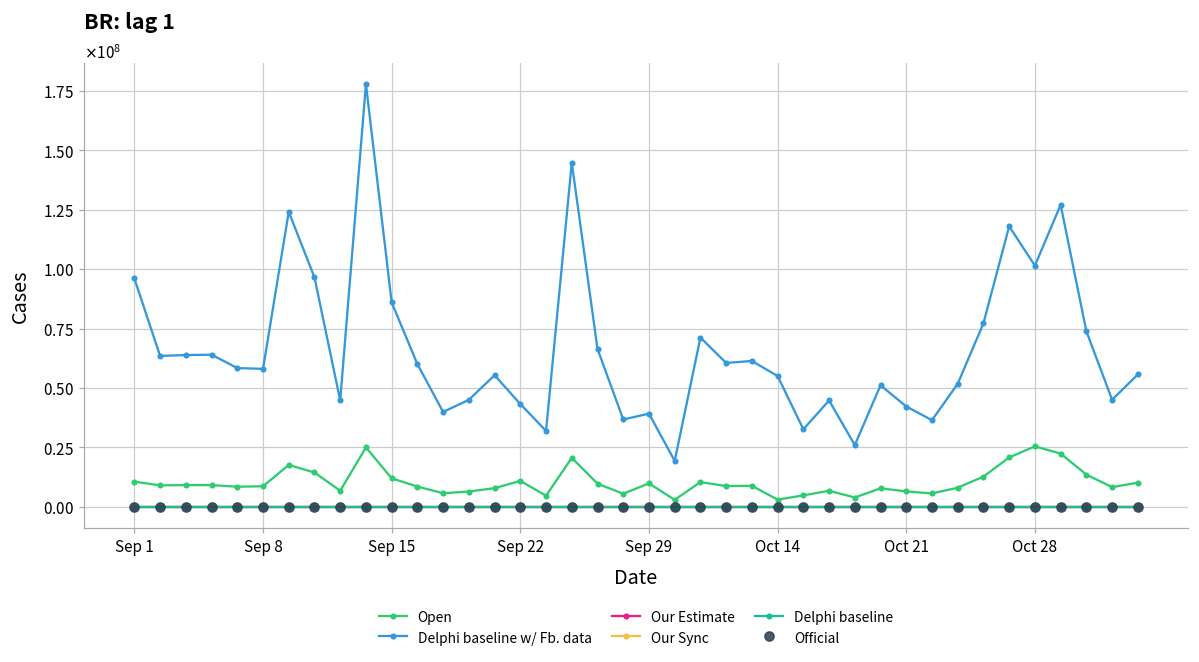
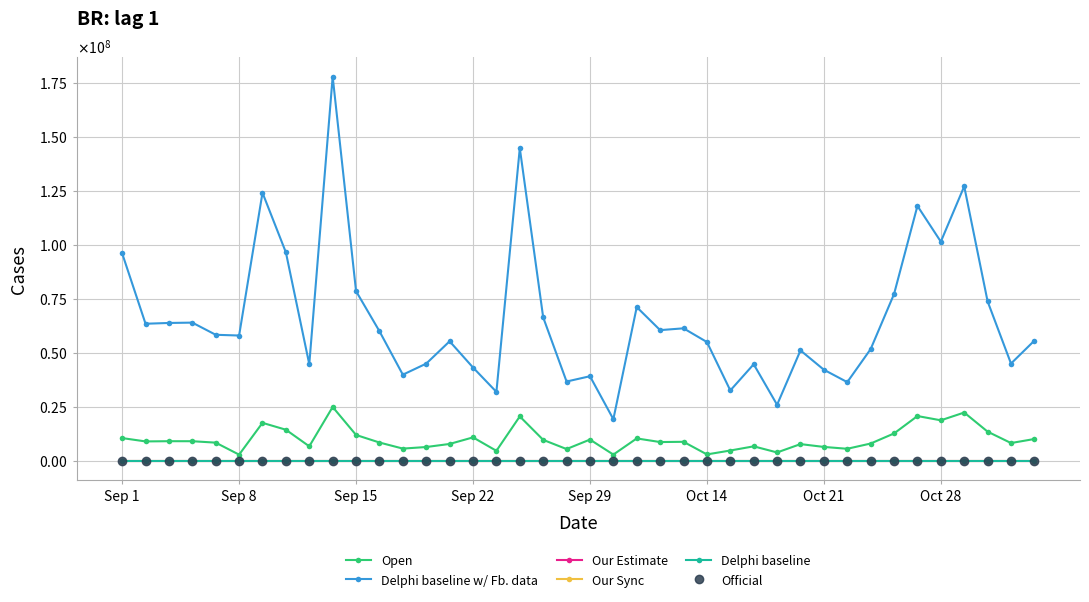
  {
    "Open": {
      "Sep 1": 11000000,
-     "Sep 8": 9000000,
+     "Sep 8": 3000000,
      "Sep 15": 12000000,
      "Sep 22": 11000000,
      "Sep 29": 10000000,
      "Oct 14": 3000000,
      "Oct 21": 6000000,
-     "Oct 28": 25000000
+     "Oct 28": 19000000
    },
    "Delphi baseline w/ Fb. data": {
      "Sep 1": 96000000,
      "Sep 8": 58000000,
-     "Sep 15": 86000000,
+     "Sep 15": 79000000,
      "Sep 22": 43000000,
      "Sep 29": 39000000,
      "Oct 14": 55000000,
      "Oct 21": 42000000,
      "Oct 28": 101000000
    },
    "Official": {
      "Sep 1": 0,
      "Sep 8": 0,
      "Sep 15": 0,
      "Sep 22": 0,
      "Sep 29": 0,
      "Oct 14": 0,
      "Oct 21": 0,
      "Oct 28": 0
    }
  }
